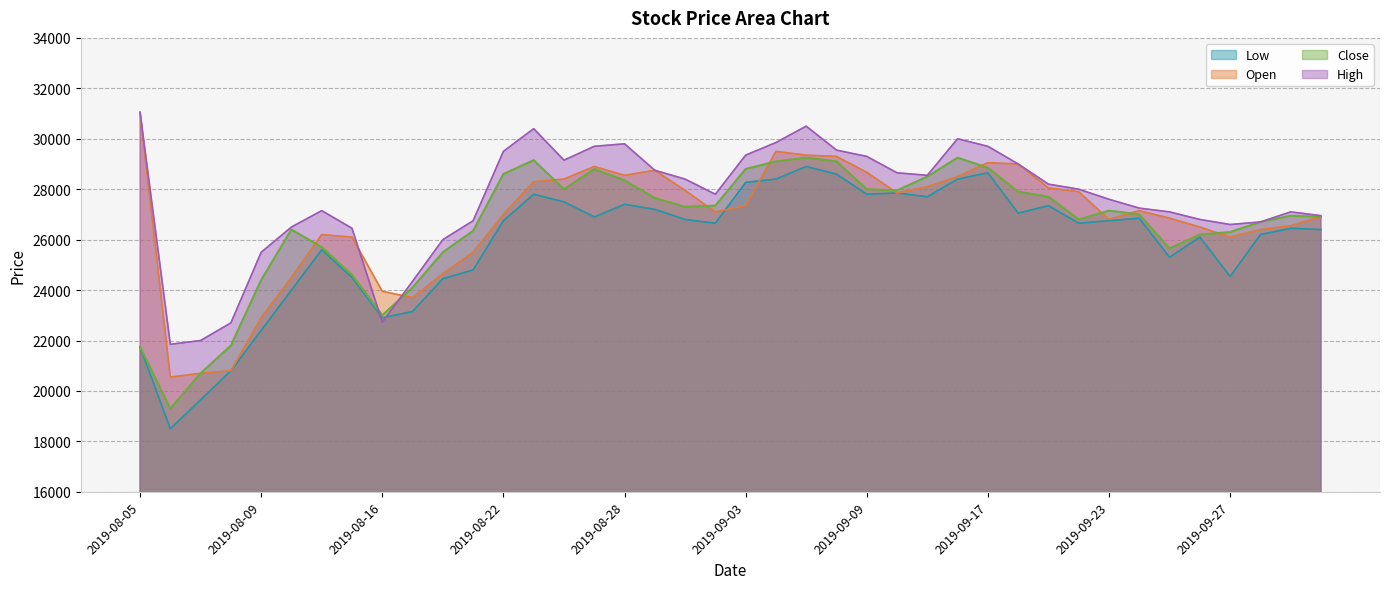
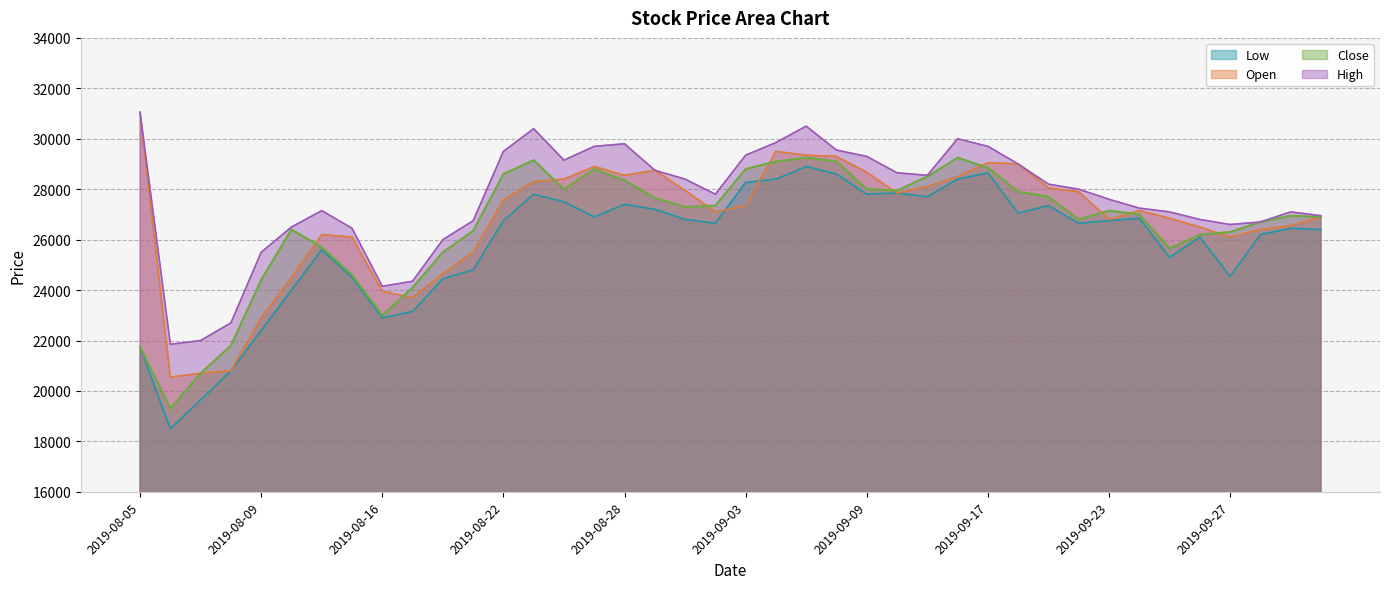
  {
    "Low": {
      "2019-08-09": 22400,
      "2019-08-22": 26800,
      "2019-08-28": 27400,
      "2019-09-03": 28300,
      "2019-09-09": 27800,
      "2019-09-17": 28700,
      "2019-09-27": 24500
    },
    "Open": {
      "2019-08-09": 22900,
      "2019-08-16": 24000,
-     "2019-08-22": 27000,
+     "2019-08-22": 27600,
      "2019-08-28": 28600,
      "2019-09-03": 27400,
      "2019-09-09": 28700,
      "2019-09-17": 29100,
      "2019-09-27": 26100
    },
    "Close": {
      "2019-08-09": 24400,
      "2019-08-22": 28600,
      "2019-08-28": 28400,
      "2019-09-03": 28800,
      "2019-09-09": 28000,
      "2019-09-17": 28900,
      "2019-09-23": 27200,
      "2019-09-27": 26300
    },
    "High": {
      "2019-08-09": 25500,
-     "2019-08-16": 22700,
+     "2019-08-16": 24200,
      "2019-08-22": 29500,
      "2019-08-28": 29800,
      "2019-09-03": 29400,
      "2019-09-09": 29300,
      "2019-09-17": 29700,
      "2019-09-23": 27600,
      "2019-09-27": 26600
    }
  }
